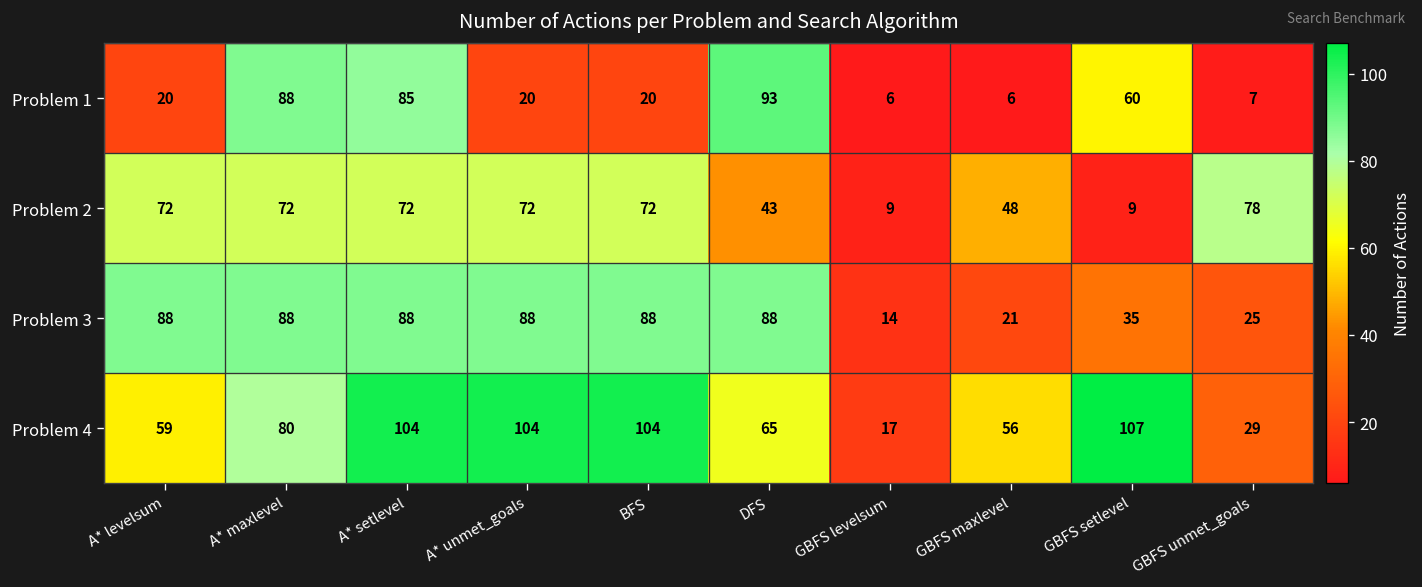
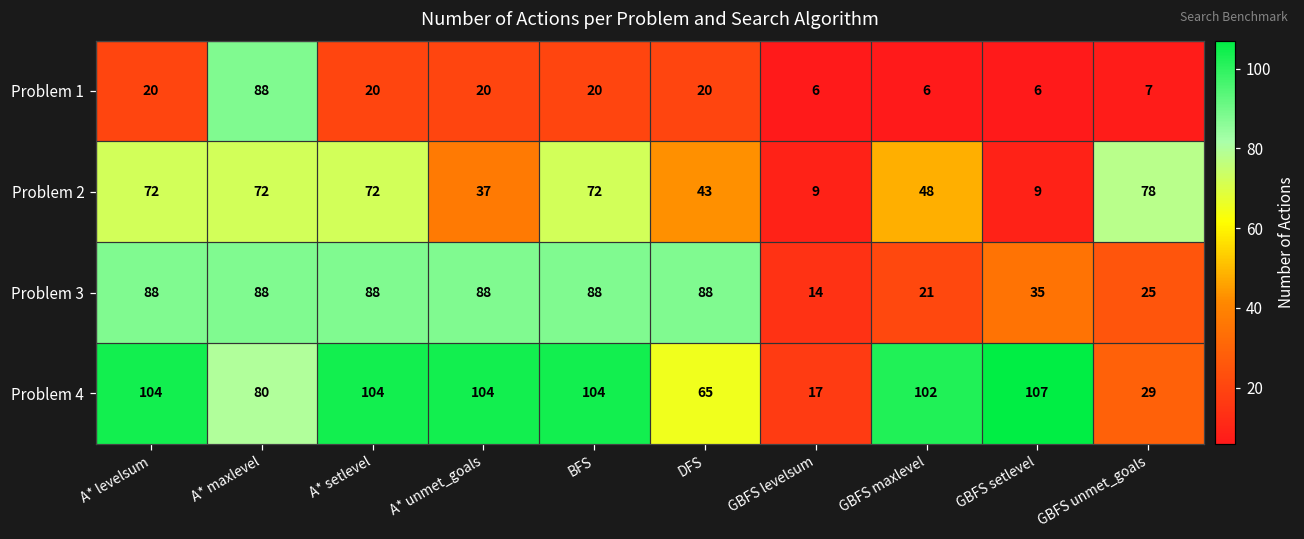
  {
    "Problem 1": {
      "A* levelsum": 20,
      "A* maxlevel": 88,
-     "A* setlevel": 85,
+     "A* setlevel": 20,
      "A* unmet_goals": 20,
      "BFS": 20,
-     "DFS": 93,
+     "DFS": 20,
      "GBFS levelsum": 6,
      "GBFS maxlevel": 6,
-     "GBFS setlevel": 60,
+     "GBFS setlevel": 6,
      "GBFS unmet_goals": 7
    },
    "Problem 2": {
      "A* levelsum": 72,
      "A* maxlevel": 72,
      "A* setlevel": 72,
-     "A* unmet_goals": 72,
+     "A* unmet_goals": 37,
      "BFS": 72,
      "DFS": 43,
      "GBFS levelsum": 9,
      "GBFS maxlevel": 48,
      "GBFS setlevel": 9,
      "GBFS unmet_goals": 78
    },
    "Problem 3": {
      "A* levelsum": 88,
      "A* maxlevel": 88,
      "A* setlevel": 88,
      "A* unmet_goals": 88,
      "BFS": 88,
      "DFS": 88,
      "GBFS levelsum": 14,
      "GBFS maxlevel": 21,
      "GBFS setlevel": 35,
      "GBFS unmet_goals": 25
    },
    "Problem 4": {
-     "A* levelsum": 59,
+     "A* levelsum": 104,
      "A* maxlevel": 80,
      "A* setlevel": 104,
      "A* unmet_goals": 104,
      "BFS": 104,
      "DFS": 65,
      "GBFS levelsum": 17,
-     "GBFS maxlevel": 56,
+     "GBFS maxlevel": 102,
      "GBFS setlevel": 107,
      "GBFS unmet_goals": 29
    }
  }
